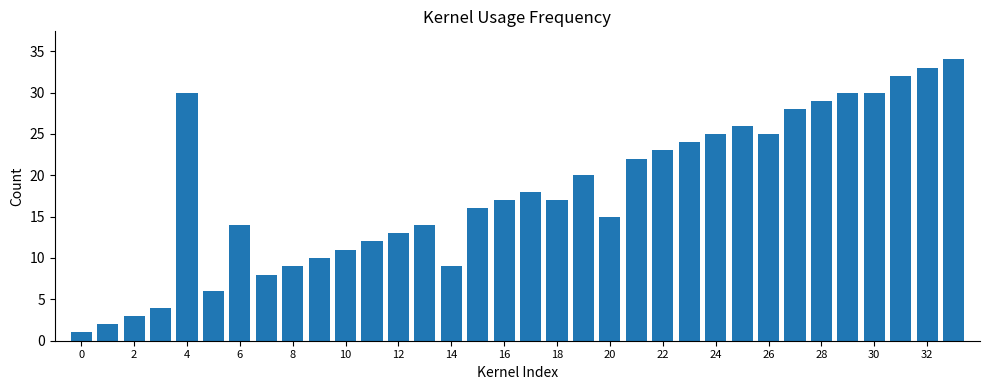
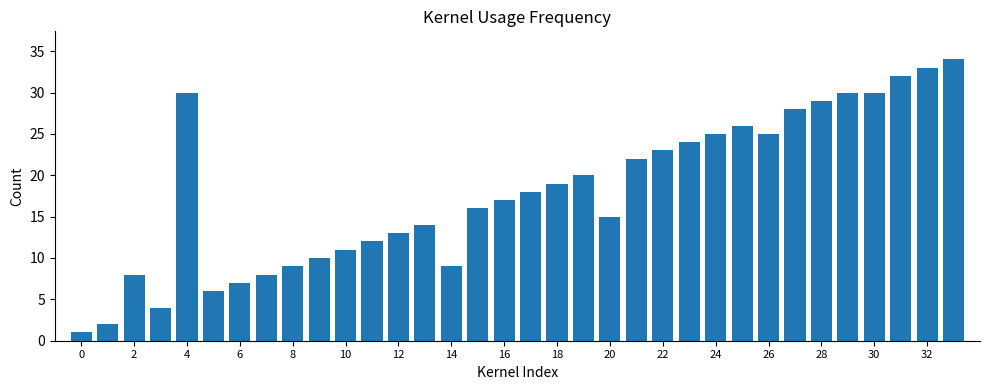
  {
    "0": 1,
-   "2": 3,
+   "2": 8,
    "4": 30,
-   "6": 14,
+   "6": 7,
    "8": 9,
    "10": 11,
    "12": 13,
    "14": 9,
    "16": 17,
-   "18": 17,
+   "18": 19,
    "20": 15,
    "22": 23,
    "24": 25,
    "26": 25,
    "28": 29,
    "30": 30,
    "32": 33
  }
